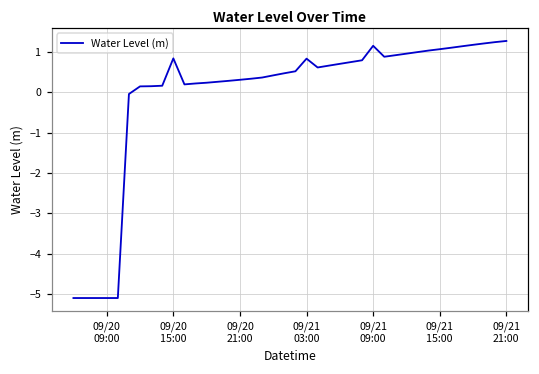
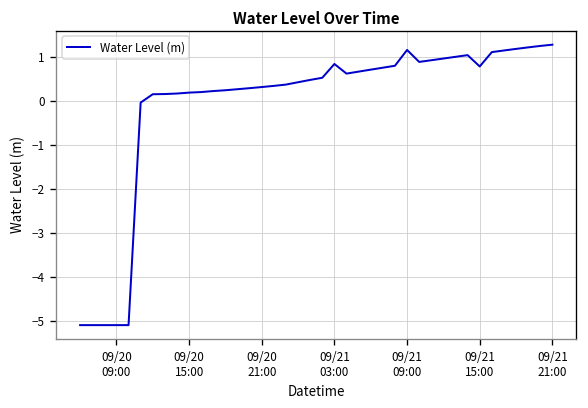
  {
    "09/20 09:00": -5.1,
-   "09/20 15:00": 0.8,
+   "09/20 15:00": 0.2,
    "09/20 21:00": 0.3,
    "09/21 03:00": 0.8,
    "09/21 09:00": 1.2,
-   "09/21 15:00": 1.1,
+   "09/21 15:00": 0.8,
    "09/21 21:00": 1.3
  }
